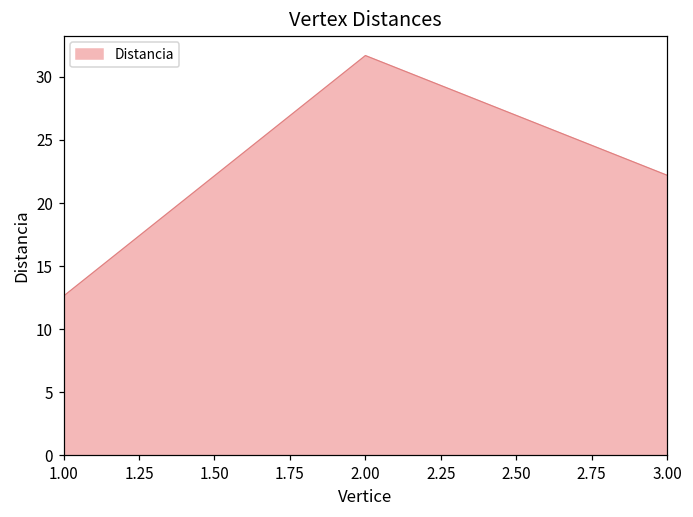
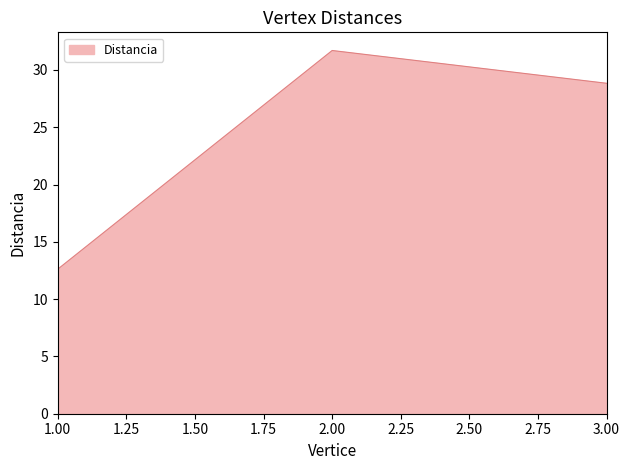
  {
    "1.00": 12.6,
    "2.00": 31.7,
-   "3.00": 22.2
+   "3.00": 28.8
  }
